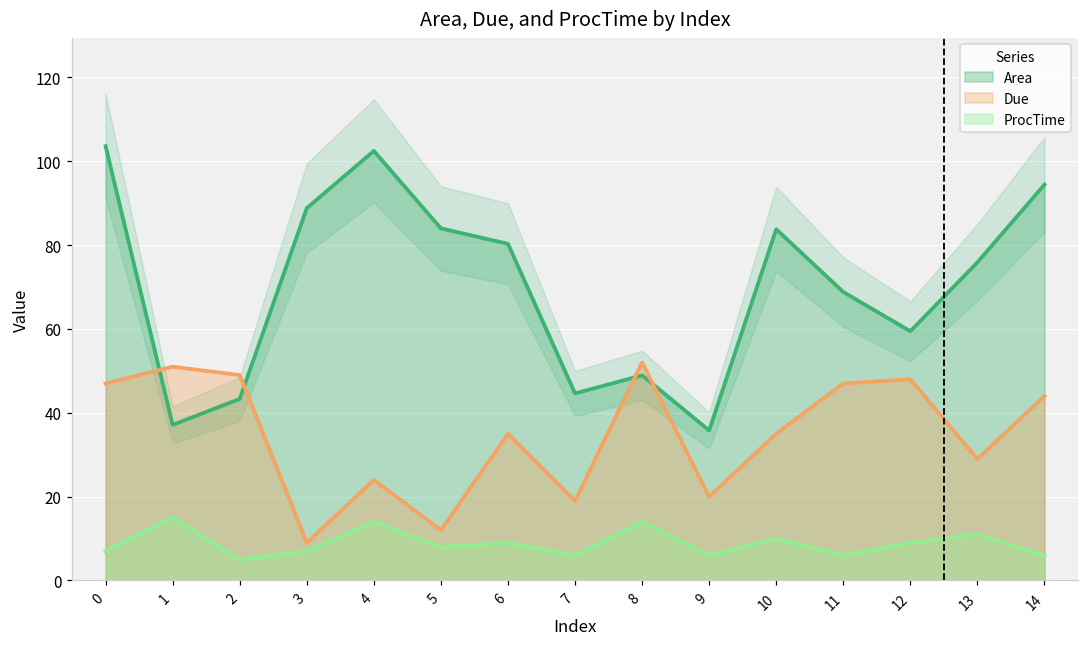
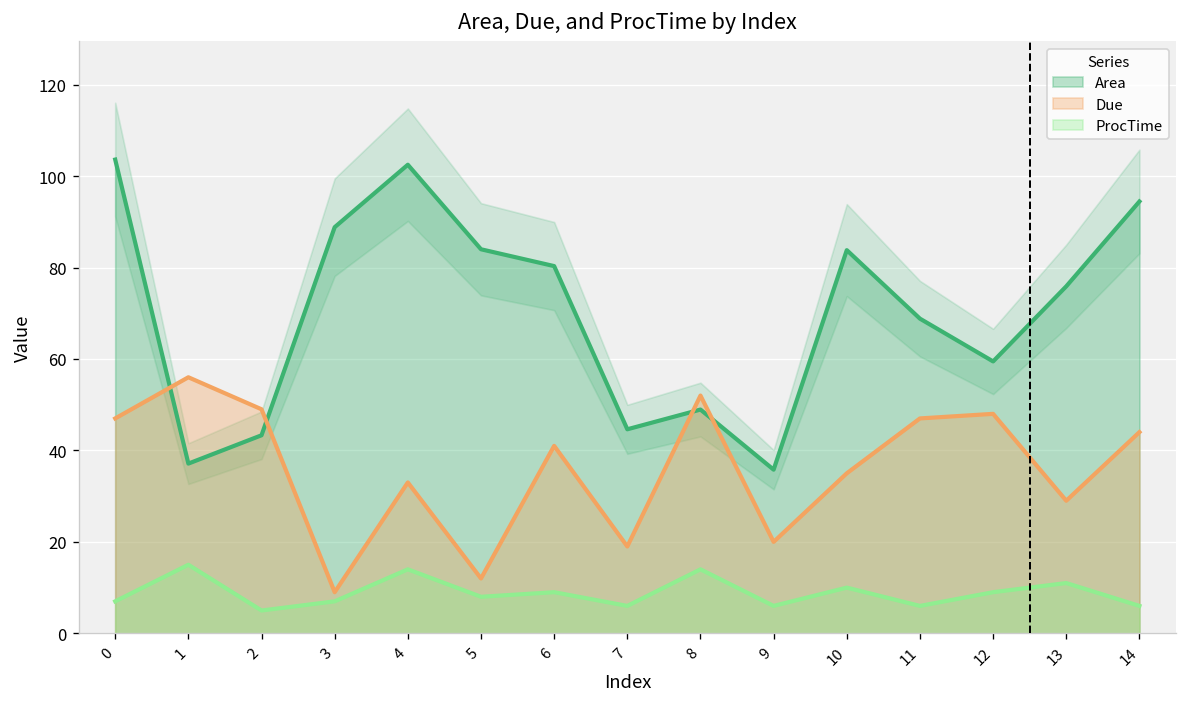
  {
    "Due": {
      "0": 47,
-     "1": 51,
+     "1": 56,
      "3": 9,
-     "4": 24,
+     "4": 33,
      "5": 12,
-     "6": 35,
+     "6": 41,
      "7": 19,
      "8": 52,
      "9": 20,
      "10": 35,
      "11": 47,
      "12": 48,
      "13": 29,
      "14": 44
    }
  }
